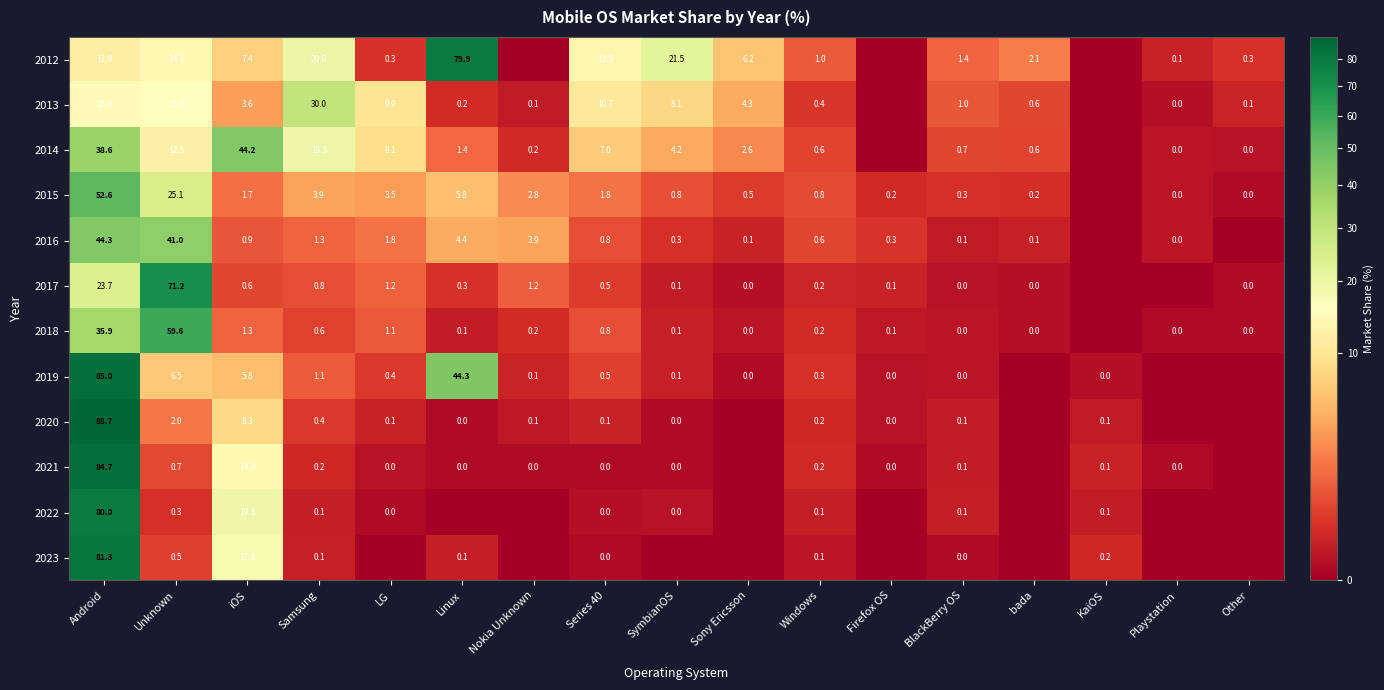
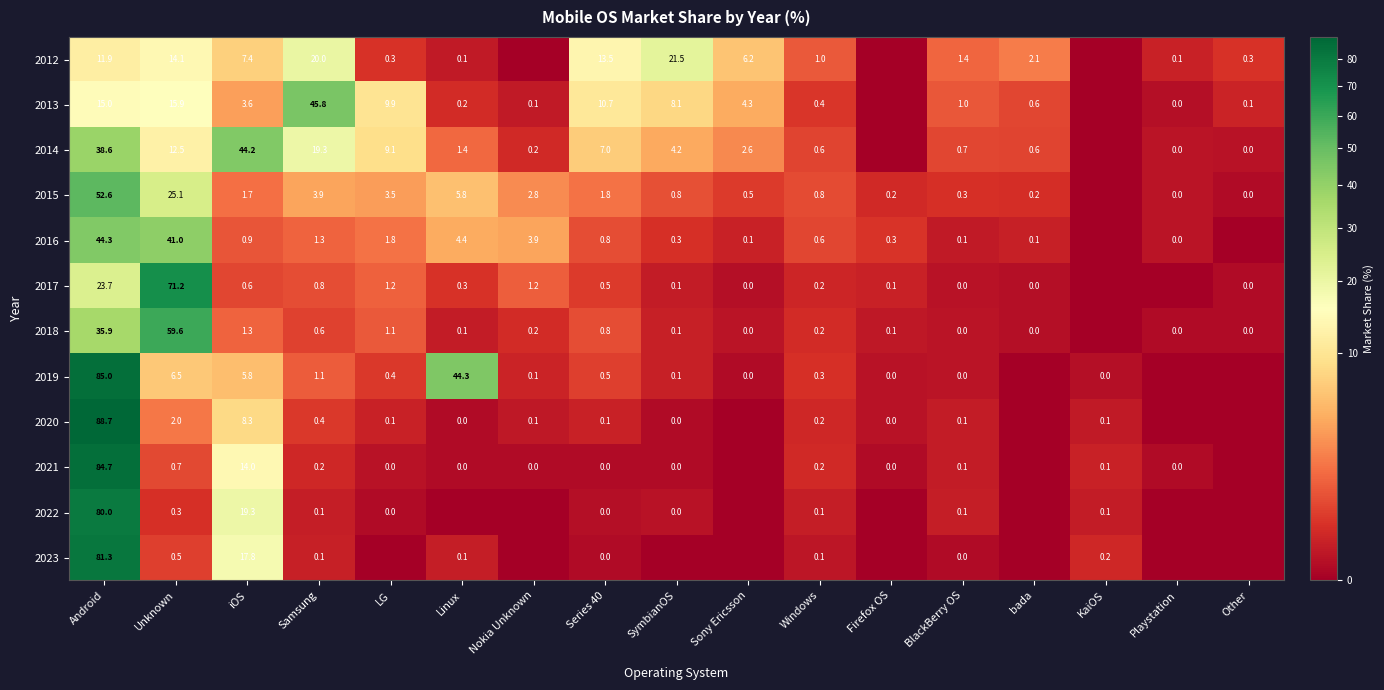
  {
    "2012": {
      "Android": 11.9,
      "Unknown": 14.1,
      "iOS": 7.4,
      "Samsung": 20.0,
      "LG": 0.3,
-     "Linux": 79.9,
+     "Linux": 0.1,
      "Series 40": 13.5,
      "SymbianOS": 21.5,
      "Sony Ericsson": 6.2,
      "Windows": 1.0,
      "BlackBerry OS": 1.4,
      "bada": 2.1,
      "Playstation": 0.1,
      "Other": 0.3
    },
    "2013": {
      "Android": 15.0,
      "Unknown": 15.9,
      "iOS": 3.6,
-     "Samsung": 30.0,
+     "Samsung": 45.8,
      "LG": 9.9,
      "Linux": 0.2,
      "Nokia Unknown": 0.1,
      "Series 40": 10.7,
      "SymbianOS": 8.1,
      "Sony Ericsson": 4.3,
      "Windows": 0.4,
      "BlackBerry OS": 1.0,
      "bada": 0.6,
      "Playstation": 0.0,
      "Other": 0.1
    },
    "2014": {
      "Android": 38.6,
      "Unknown": 12.5,
      "iOS": 44.2,
      "Samsung": 19.3,
      "LG": 9.1,
      "Linux": 1.4,
      "Nokia Unknown": 0.2,
      "Series 40": 7.0,
      "SymbianOS": 4.2,
      "Sony Ericsson": 2.6,
      "Windows": 0.6,
      "BlackBerry OS": 0.7,
      "bada": 0.6,
      "Playstation": 0.0,
      "Other": 0.0
    },
    "2015": {
      "Android": 52.6,
      "Unknown": 25.1,
      "iOS": 1.7,
      "Samsung": 3.9,
      "LG": 3.5,
      "Linux": 5.8,
      "Nokia Unknown": 2.8,
      "Series 40": 1.8,
      "SymbianOS": 0.8,
      "Sony Ericsson": 0.5,
      "Windows": 0.8,
      "Firefox OS": 0.2,
      "BlackBerry OS": 0.3,
      "bada": 0.2,
      "Playstation": 0.0,
      "Other": 0.0
    },
    "2016": {
      "Android": 44.3,
      "Unknown": 41.0,
      "iOS": 0.9,
      "Samsung": 1.3,
      "LG": 1.8,
      "Linux": 4.4,
      "Nokia Unknown": 3.9,
      "Series 40": 0.8,
      "SymbianOS": 0.3,
      "Sony Ericsson": 0.1,
      "Windows": 0.6,
      "Firefox OS": 0.3,
      "BlackBerry OS": 0.1,
      "bada": 0.1,
      "Playstation": 0.0
    },
    "2017": {
      "Android": 23.7,
      "Unknown": 71.2,
      "iOS": 0.6,
      "Samsung": 0.8,
      "LG": 1.2,
      "Linux": 0.3,
      "Nokia Unknown": 1.2,
      "Series 40": 0.5,
      "SymbianOS": 0.1,
      "Sony Ericsson": 0.0,
      "Windows": 0.2,
      "Firefox OS": 0.1,
      "BlackBerry OS": 0.0,
      "bada": 0.0,
      "Other": 0.0
    },
    "2018": {
      "Android": 35.9,
      "Unknown": 59.6,
      "iOS": 1.3,
      "Samsung": 0.6,
      "LG": 1.1,
      "Linux": 0.1,
      "Nokia Unknown": 0.2,
      "Series 40": 0.8,
      "SymbianOS": 0.1,
      "Sony Ericsson": 0.0,
      "Windows": 0.2,
      "Firefox OS": 0.1,
      "BlackBerry OS": 0.0,
      "bada": 0.0,
      "Playstation": 0.0,
      "Other": 0.0
    },
    "2019": {
      "Android": 85.0,
      "Unknown": 6.5,
      "iOS": 5.8,
      "Samsung": 1.1,
      "LG": 0.4,
      "Linux": 44.3,
      "Nokia Unknown": 0.1,
      "Series 40": 0.5,
      "SymbianOS": 0.1,
      "Sony Ericsson": 0.0,
      "Windows": 0.3,
      "Firefox OS": 0.0,
      "BlackBerry OS": 0.0,
      "KaiOS": 0.0
    },
    "2020": {
      "Android": 88.7,
      "Unknown": 2.0,
      "iOS": 8.3,
      "Samsung": 0.4,
      "LG": 0.1,
      "Linux": 0.0,
      "Nokia Unknown": 0.1,
      "Series 40": 0.1,
      "SymbianOS": 0.0,
      "Windows": 0.2,
      "Firefox OS": 0.0,
      "BlackBerry OS": 0.1,
      "KaiOS": 0.1
    },
    "2021": {
      "Android": 84.7,
      "Unknown": 0.7,
      "iOS": 14.0,
      "Samsung": 0.2,
      "LG": 0.0,
      "Linux": 0.0,
      "Nokia Unknown": 0.0,
      "Series 40": 0.0,
      "SymbianOS": 0.0,
      "Windows": 0.2,
      "Firefox OS": 0.0,
      "BlackBerry OS": 0.1,
      "KaiOS": 0.1,
      "Playstation": 0.0
    },
    "2022": {
      "Android": 80.0,
      "Unknown": 0.3,
      "iOS": 19.3,
      "Samsung": 0.1,
      "LG": 0.0,
      "Series 40": 0.0,
      "SymbianOS": 0.0,
      "Windows": 0.1,
      "BlackBerry OS": 0.1,
      "KaiOS": 0.1
    },
    "2023": {
      "Android": 81.3,
      "Unknown": 0.5,
      "iOS": 17.8,
      "Samsung": 0.1,
      "Linux": 0.1,
      "Series 40": 0.0,
      "Windows": 0.1,
      "BlackBerry OS": 0.0,
      "KaiOS": 0.2
    }
  }
